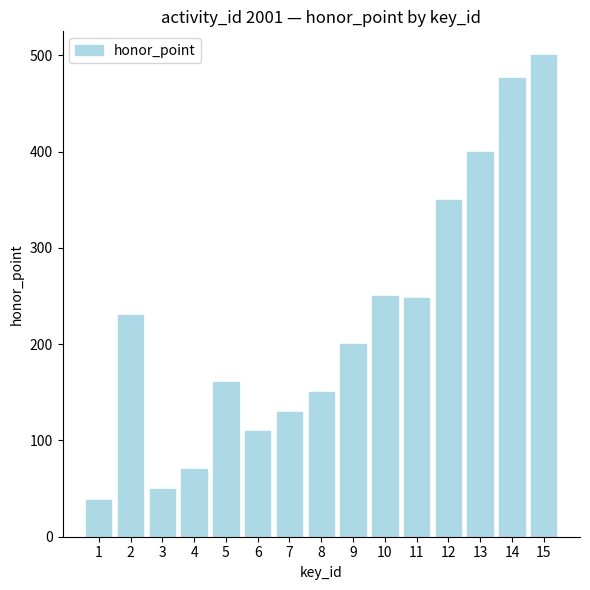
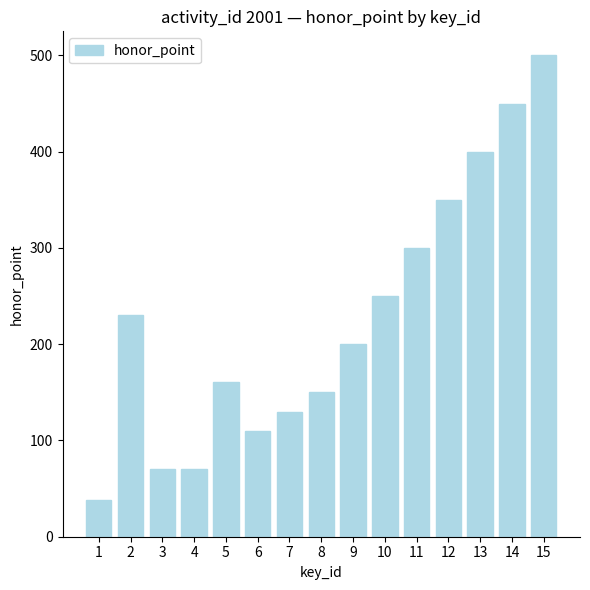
  {
    "1": 40,
    "2": 230,
-   "3": 50,
+   "3": 70,
    "4": 70,
    "5": 160,
    "6": 110,
    "7": 130,
    "8": 150,
    "9": 200,
    "10": 250,
-   "11": 250,
+   "11": 300,
    "12": 350,
    "13": 400,
-   "14": 480,
+   "14": 450,
    "15": 500
  }
